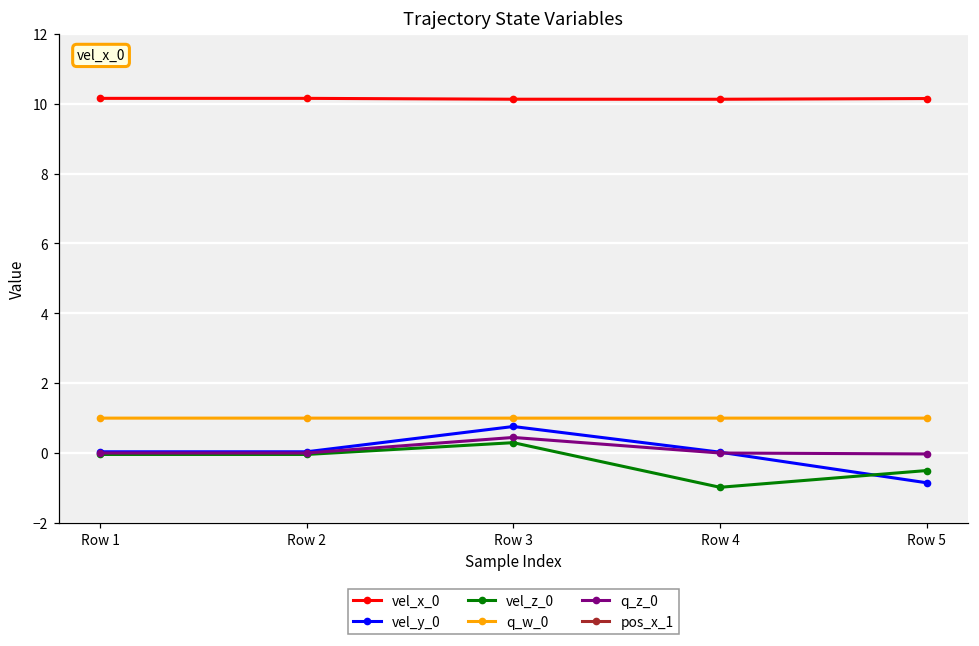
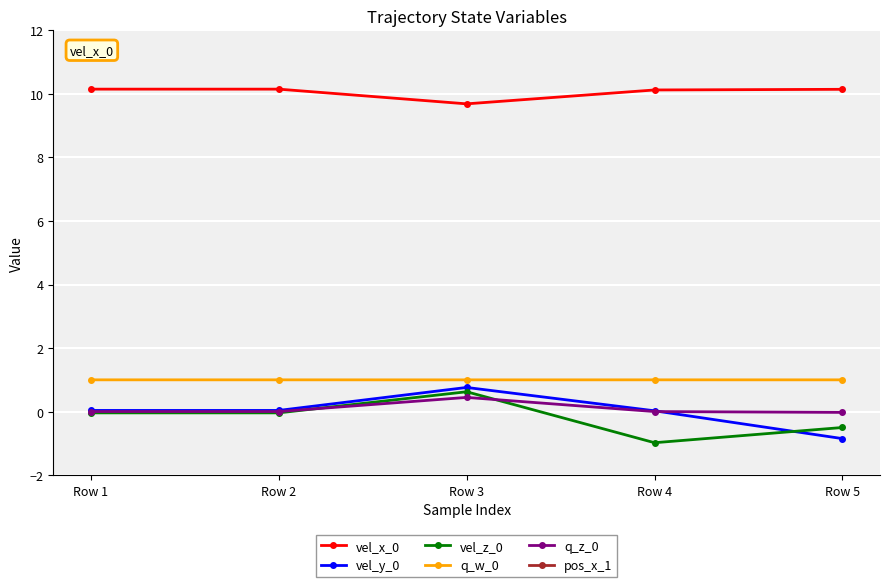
  {
    "vel_x_0": {
      "Row 1": 10.2,
      "Row 2": 10.2,
-     "Row 3": 10.1,
+     "Row 3": 9.7,
      "Row 4": 10.1,
      "Row 5": 10.1
    },
    "vel_y_0": {
      "Row 3": 0.8,
      "Row 5": -0.9
    },
    "vel_z_0": {
-     "Row 3": 0.3,
+     "Row 3": 0.6,
      "Row 4": -1.0,
      "Row 5": -0.5
    },
    "q_w_0": {
      "Row 1": 1.0,
      "Row 2": 1.0,
      "Row 3": 1.0,
      "Row 4": 1.0,
      "Row 5": 1.0
    },
    "q_z_0": {
      "Row 3": 0.4,
      "Row 5": 0.0
    }
  }
